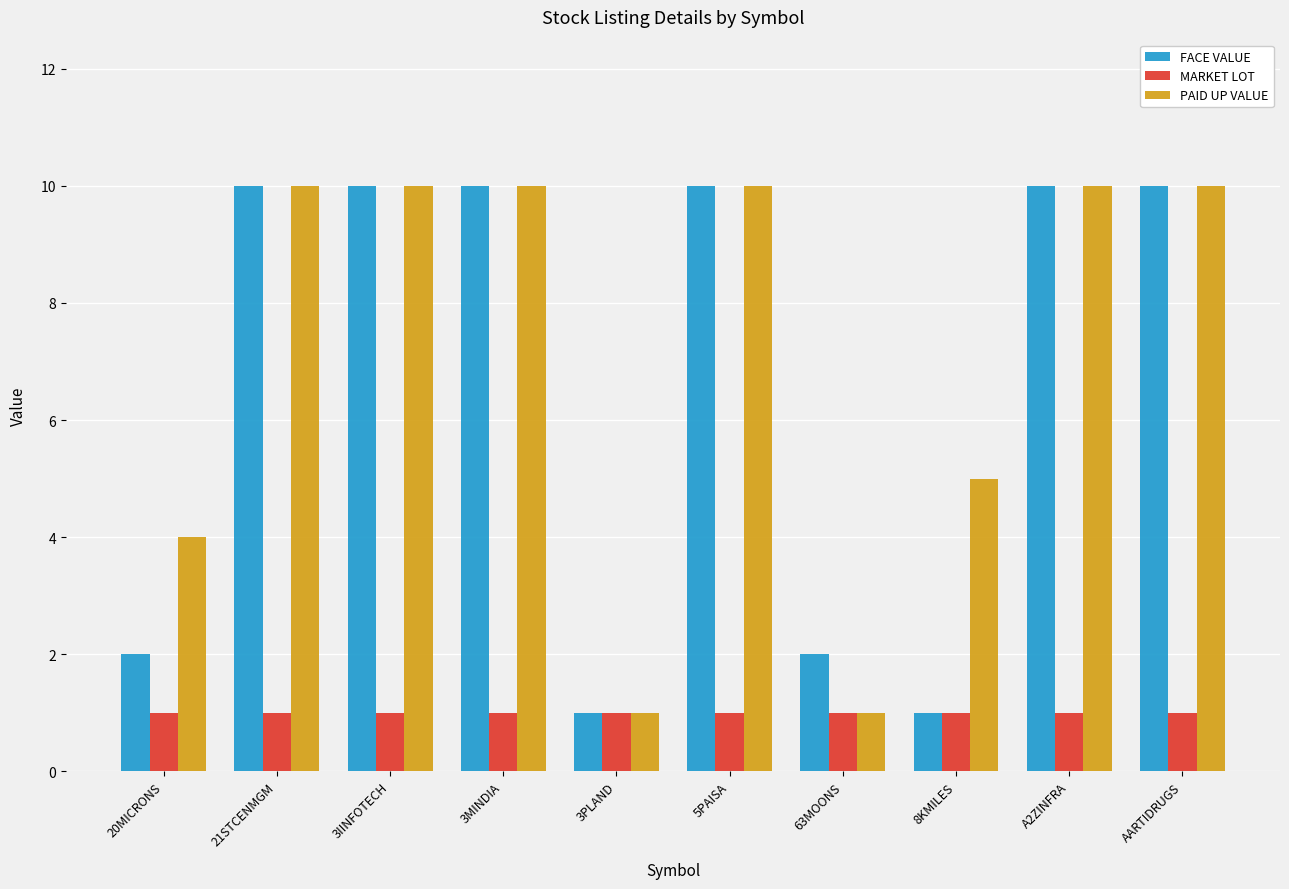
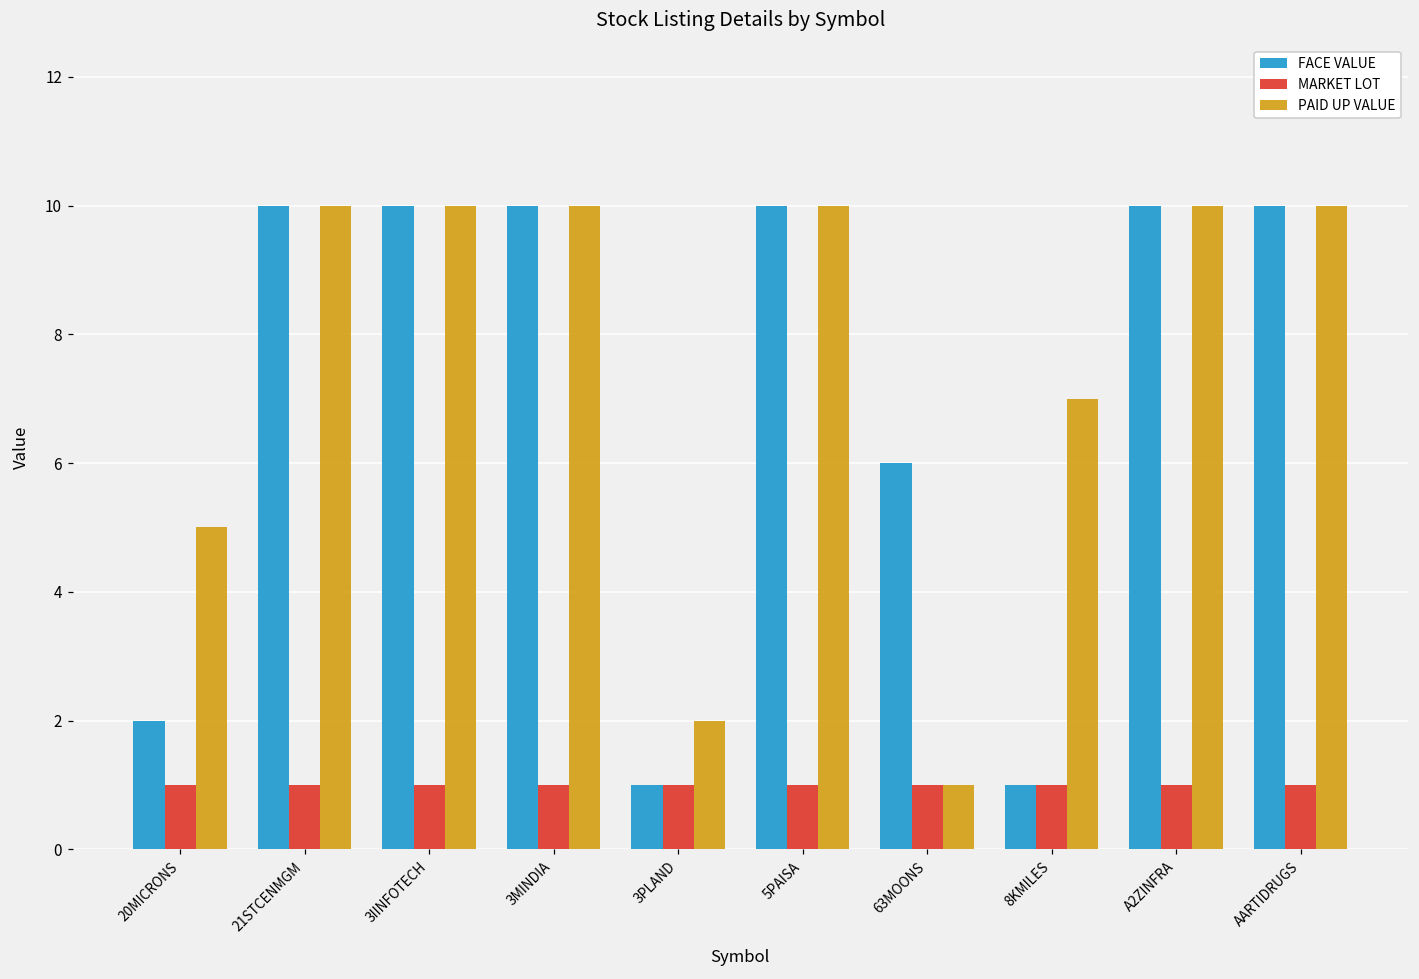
  {
    "FACE VALUE": {
      "20MICRONS": 2,
      "21STCENMGM": 10,
      "3IINFOTECH": 10,
      "3MINDIA": 10,
      "3PLAND": 1,
      "5PAISA": 10,
-     "63MOONS": 2,
+     "63MOONS": 6,
      "8KMILES": 1,
      "A2ZINFRA": 10,
      "AARTIDRUGS": 10
    },
    "MARKET LOT": {
      "20MICRONS": 1,
      "21STCENMGM": 1,
      "3IINFOTECH": 1,
      "3MINDIA": 1,
      "3PLAND": 1,
      "5PAISA": 1,
      "63MOONS": 1,
      "8KMILES": 1,
      "A2ZINFRA": 1,
      "AARTIDRUGS": 1
    },
    "PAID UP VALUE": {
-     "20MICRONS": 4,
+     "20MICRONS": 5,
      "21STCENMGM": 10,
      "3IINFOTECH": 10,
      "3MINDIA": 10,
-     "3PLAND": 1,
+     "3PLAND": 2,
      "5PAISA": 10,
      "63MOONS": 1,
-     "8KMILES": 5,
+     "8KMILES": 7,
      "A2ZINFRA": 10,
      "AARTIDRUGS": 10
    }
  }
